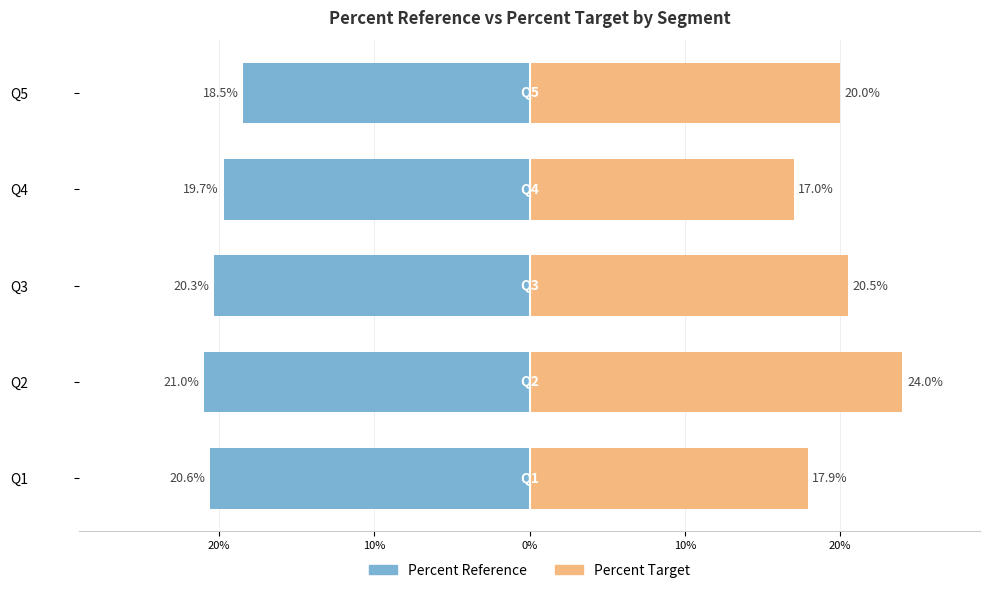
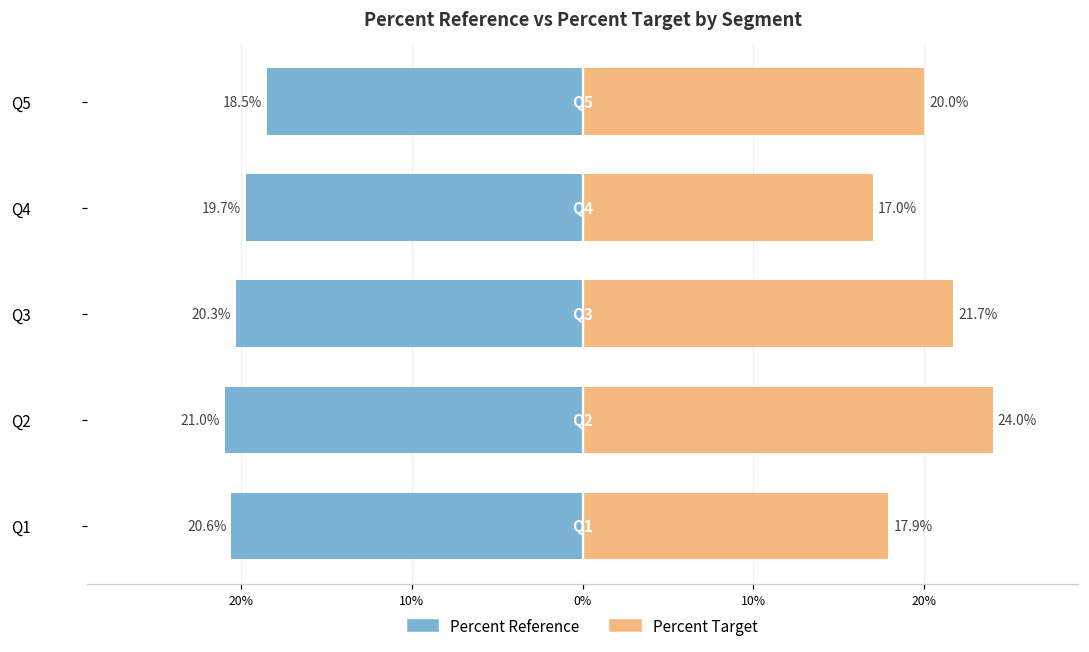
  {
    "Percent Target": {
      "Q5": "20.0%",
      "Q4": "17.0%",
-     "Q3": "20.5%",
+     "Q3": "21.7%",
      "Q2": "24.0%",
      "Q1": "17.9%"
    }
  }
